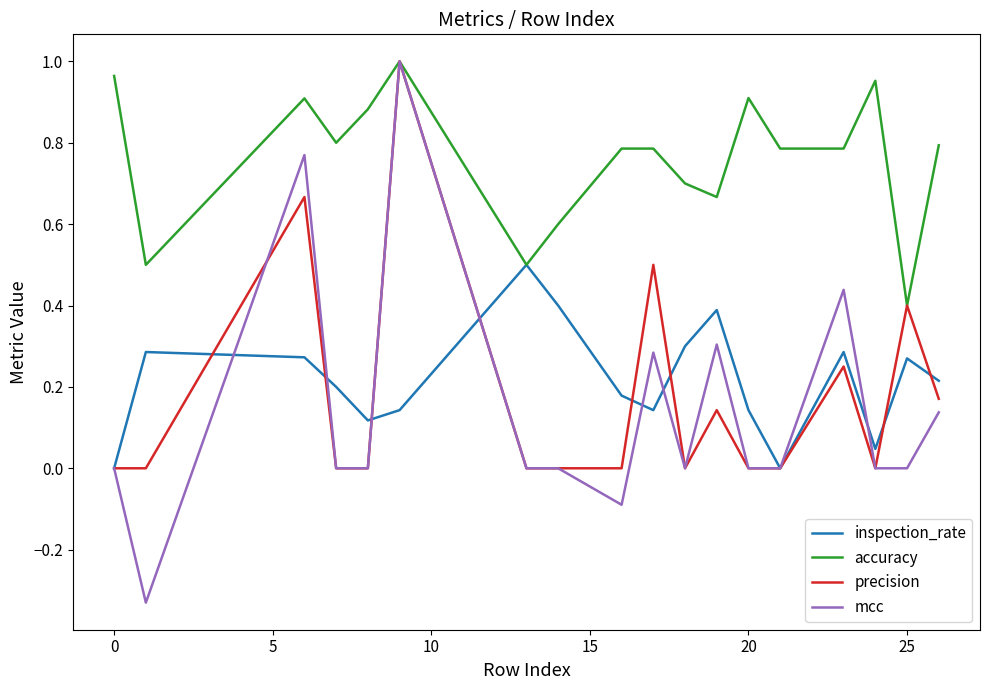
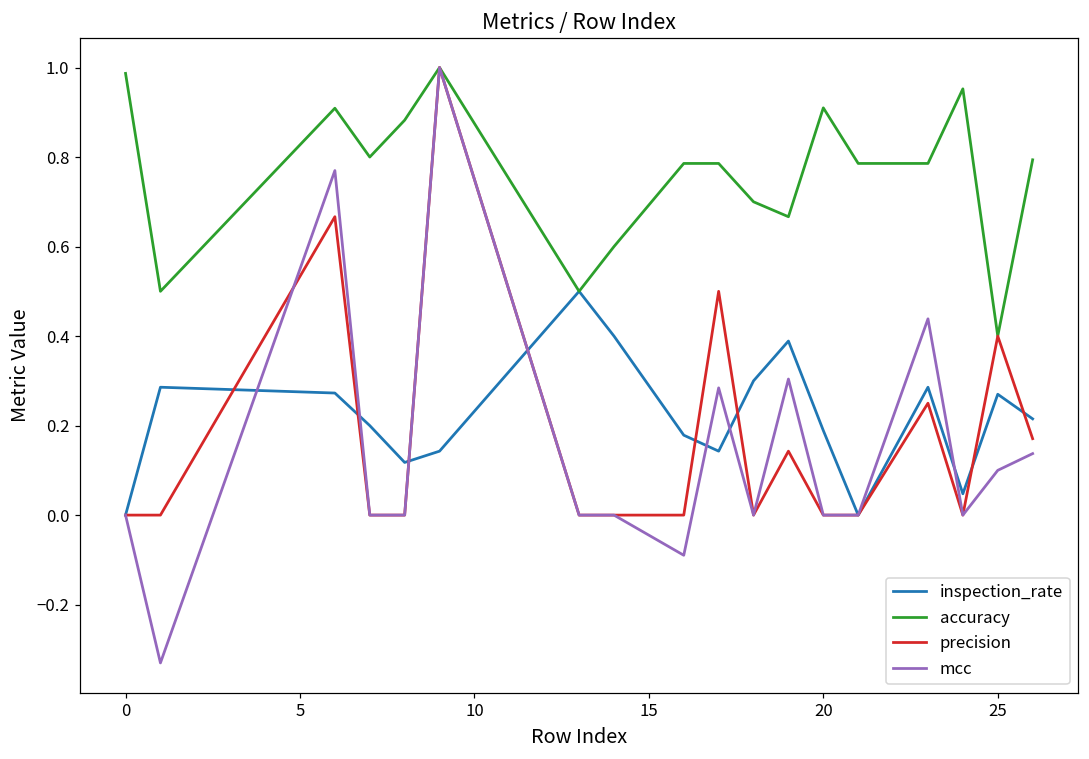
  {
    "inspection_rate": {
-     "20": 0.14,
+     "20": 0.19,
      "25": 0.27
    },
    "accuracy": {
-     "0": 0.96,
+     "0": 0.99,
      "20": 0.91
    },
    "mcc": {
-     "25": 0.0
+     "25": 0.1
    }
  }
